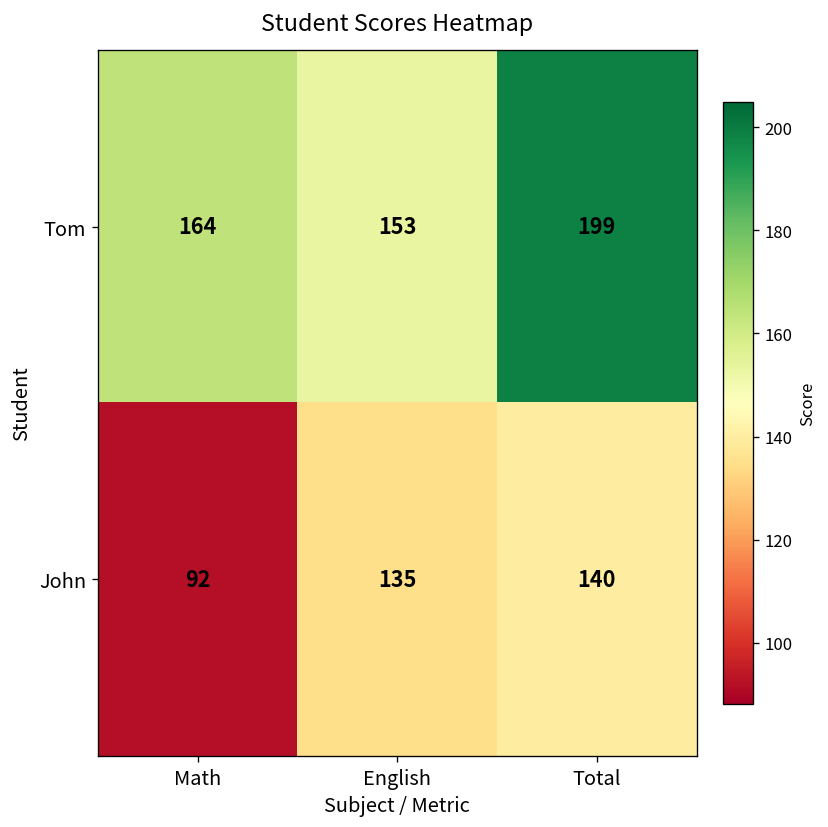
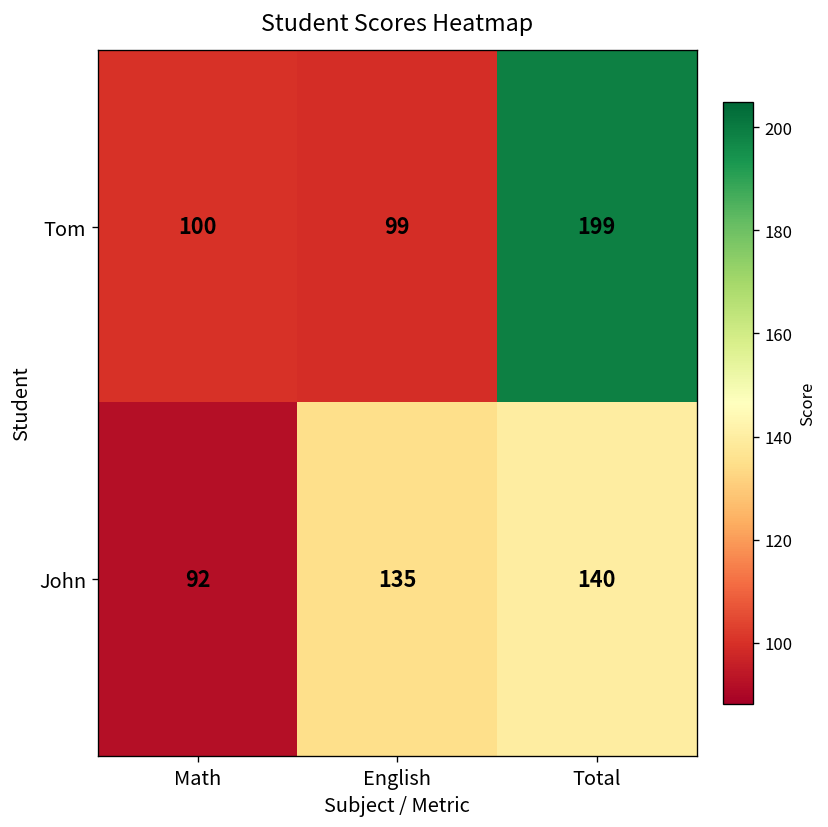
  {
    "Tom": {
-     "Math": 164,
-     "English": 153,
+     "Math": 100,
+     "English": 99,
      "Total": 199
    },
    "John": {
      "Math": 92,
      "English": 135,
      "Total": 140
    }
  }
